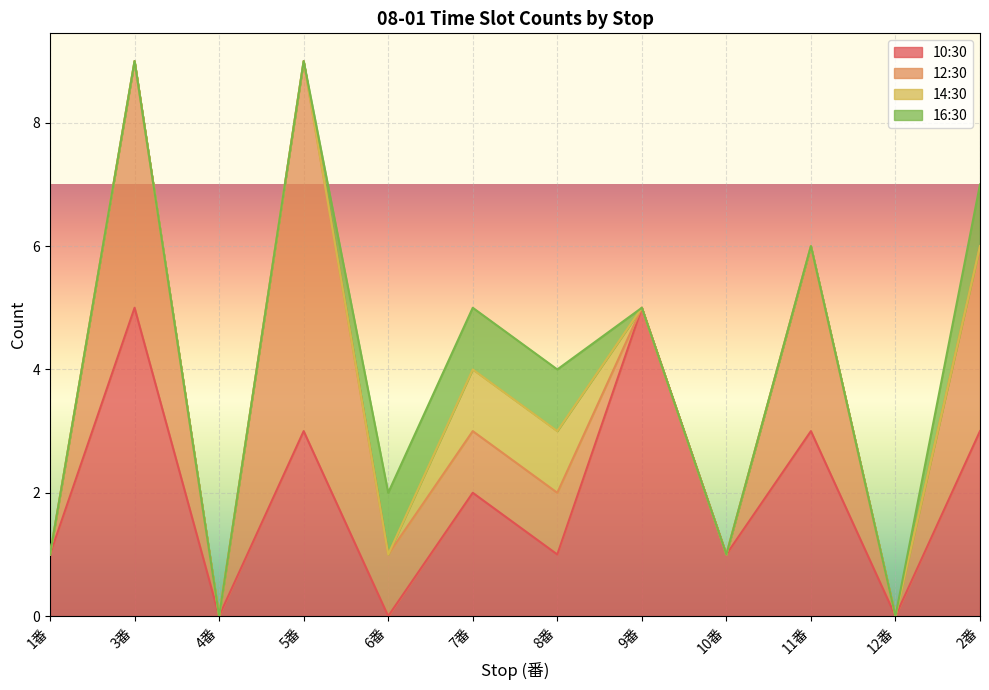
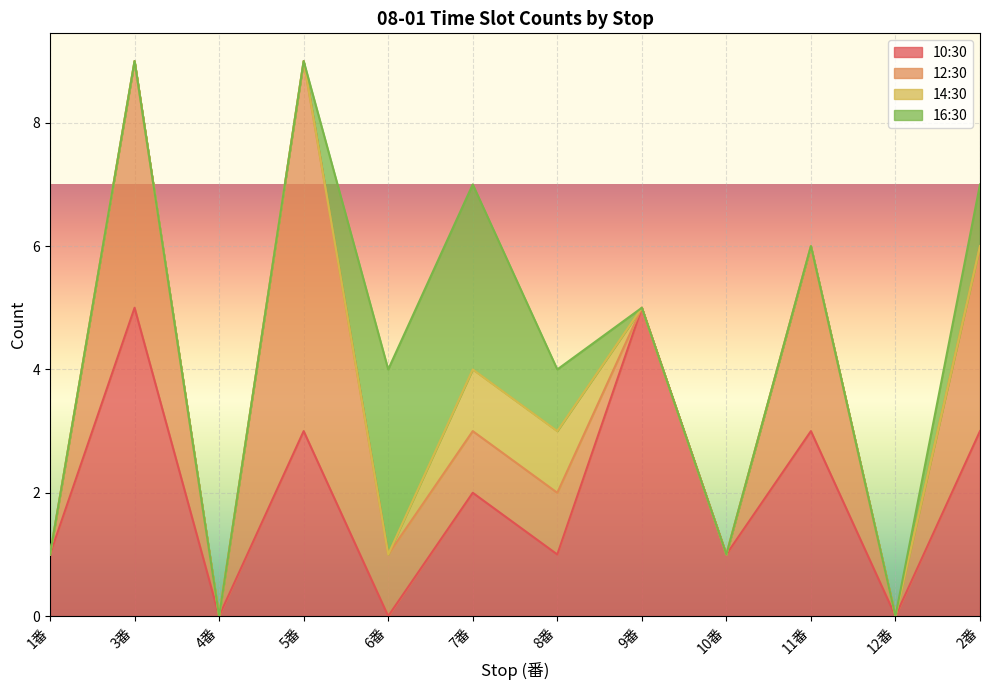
  {
    "16:30": {
-     "6番": 1,
-     "7番": 1,
+     "6番": 3,
+     "7番": 3,
      "8番": 1,
      "2番": 1
    }
  }
